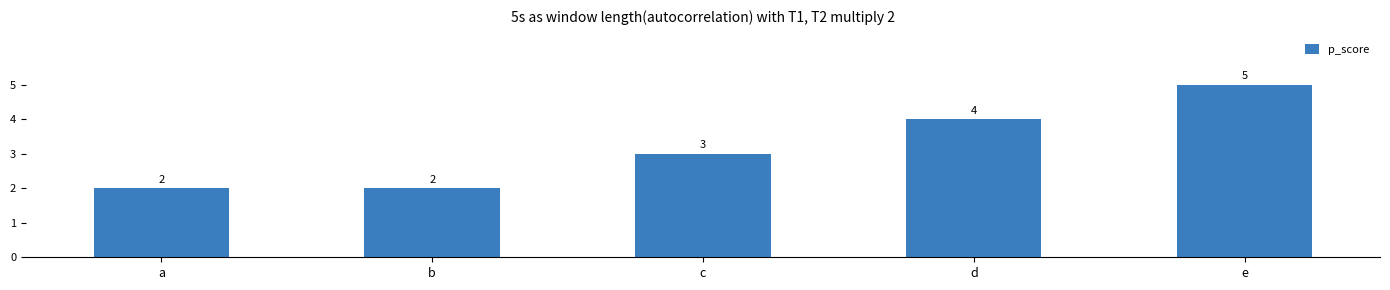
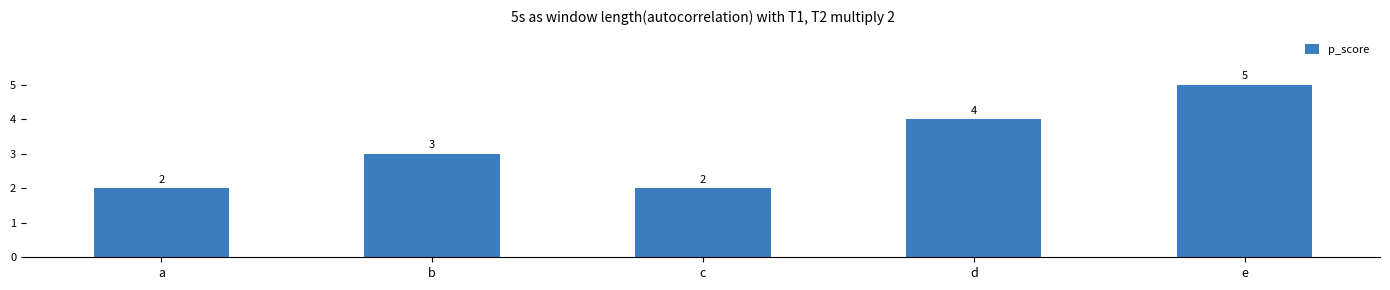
  {
    "a": 2,
-   "b": 2,
-   "c": 3,
+   "b": 3,
+   "c": 2,
    "d": 4,
    "e": 5
  }
